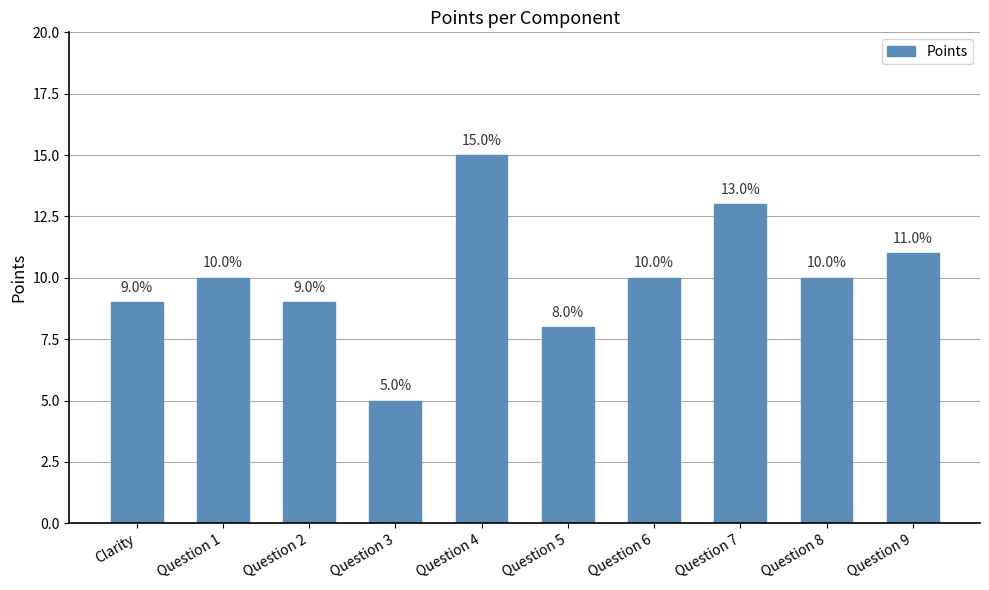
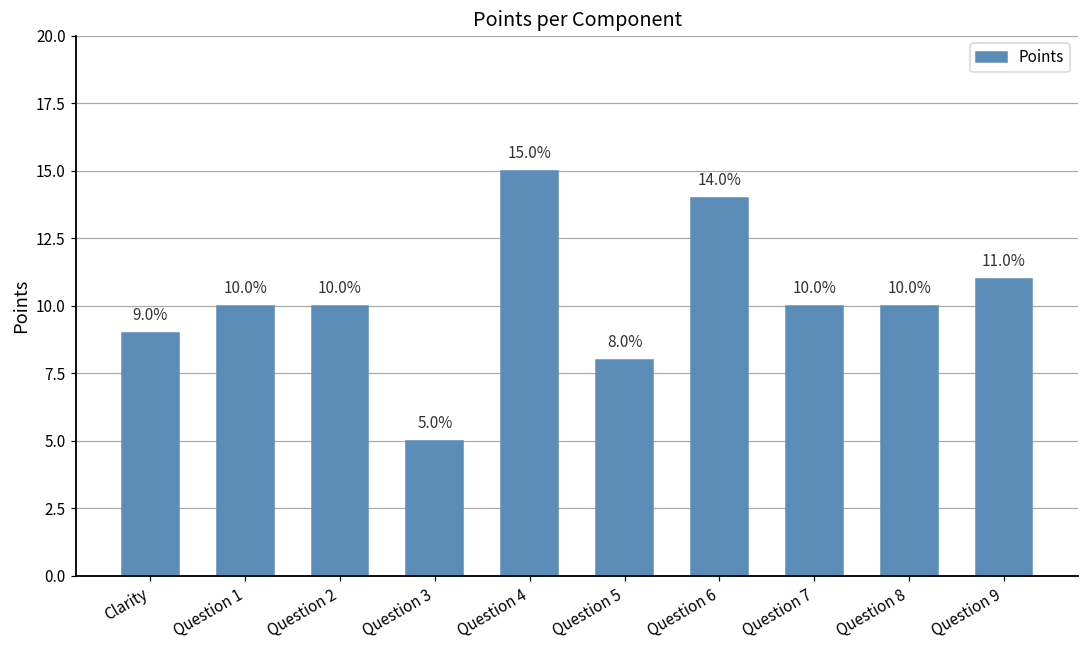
  {
    "Clarity": "9.0%",
    "Question 1": "10.0%",
-   "Question 2": "9.0%",
+   "Question 2": "10.0%",
    "Question 3": "5.0%",
    "Question 4": "15.0%",
    "Question 5": "8.0%",
-   "Question 6": "10.0%",
-   "Question 7": "13.0%",
+   "Question 6": "14.0%",
+   "Question 7": "10.0%",
    "Question 8": "10.0%",
    "Question 9": "11.0%"
  }
